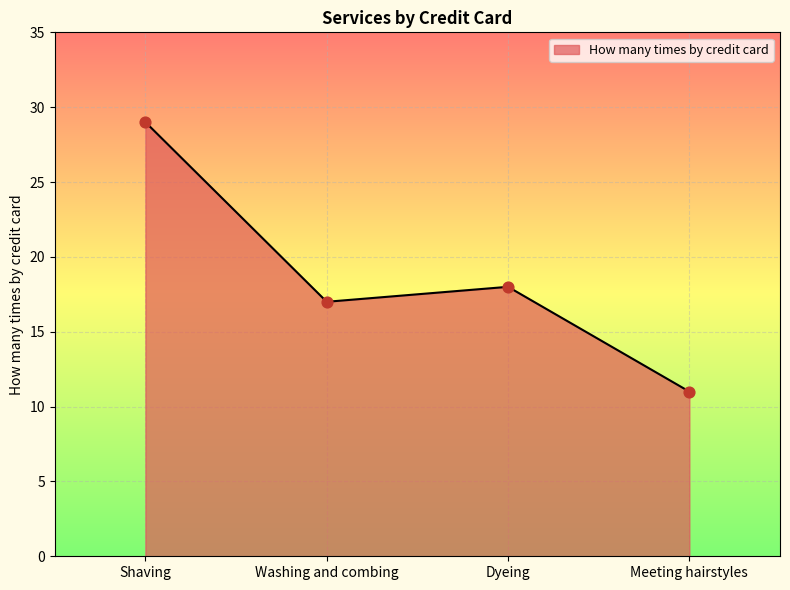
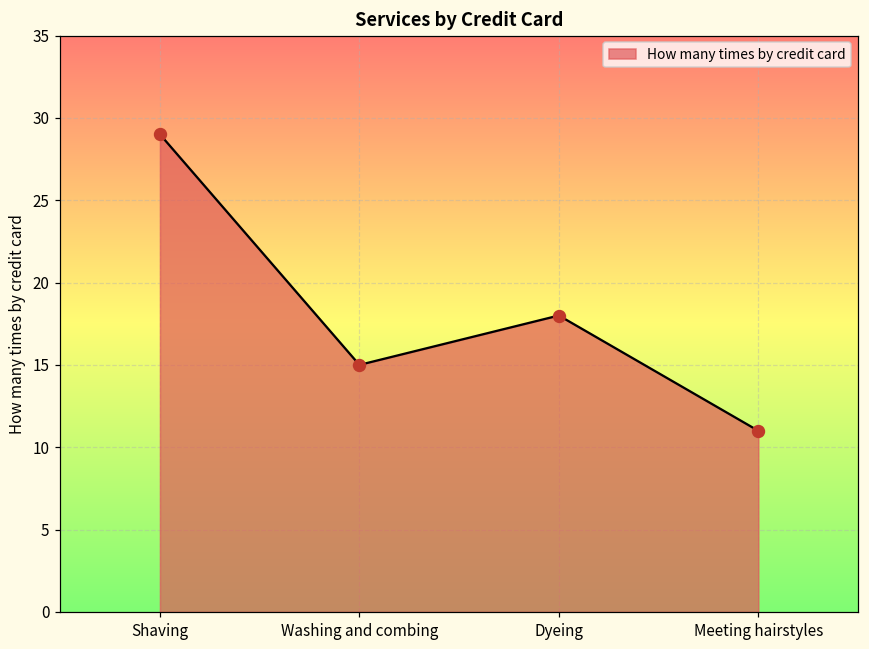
  {
    "Shaving": 29,
-   "Washing and combing": 17,
+   "Washing and combing": 15,
    "Dyeing": 18,
    "Meeting hairstyles": 11
  }
